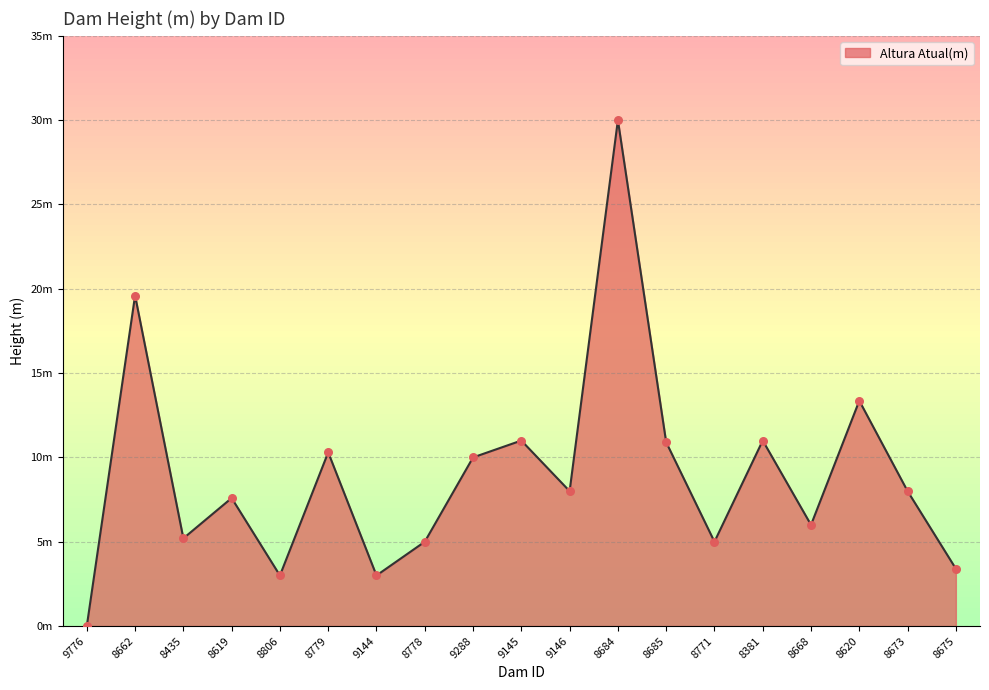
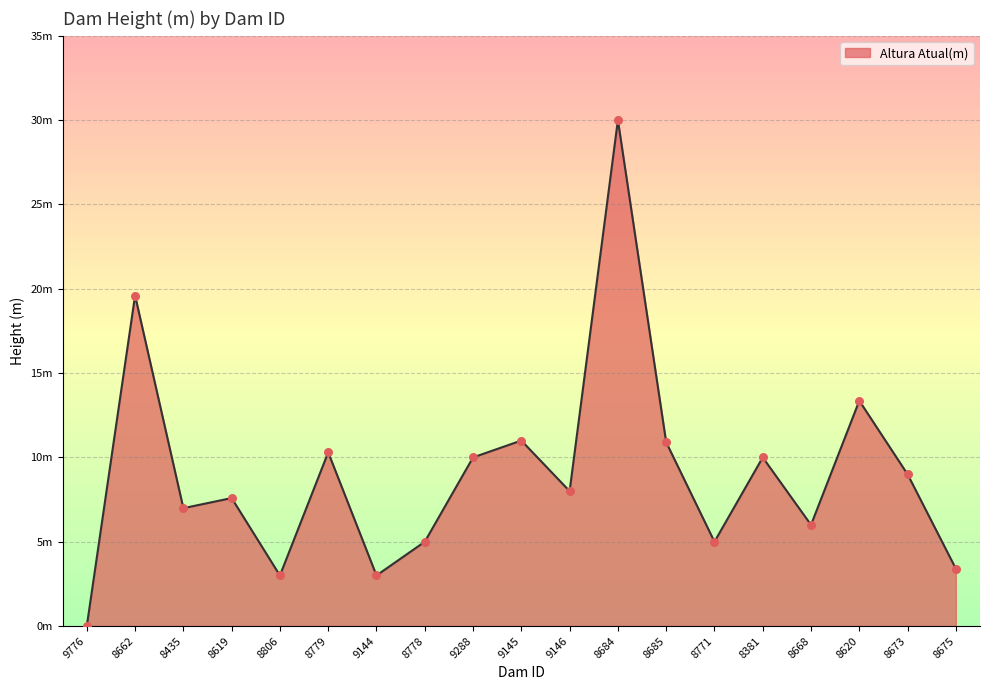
  {
    "9776": "0.0m",
    "8662": "19.6m",
-   "8435": "5.2m",
+   "8435": "7.0m",
    "8619": "7.6m",
    "8806": "3.0m",
    "8779": "10.3m",
    "9144": "3.0m",
    "8778": "5.0m",
    "9288": "10.0m",
    "9145": "11.0m",
    "9146": "8.0m",
    "8684": "30.0m",
    "8685": "10.9m",
    "8771": "5.0m",
-   "8381": "11m",
+   "8381": "10m",
    "8668": "6.0m",
    "8620": "13.4m",
-   "8673": "8m",
+   "8673": "9m",
    "8675": "3.4m"
  }
